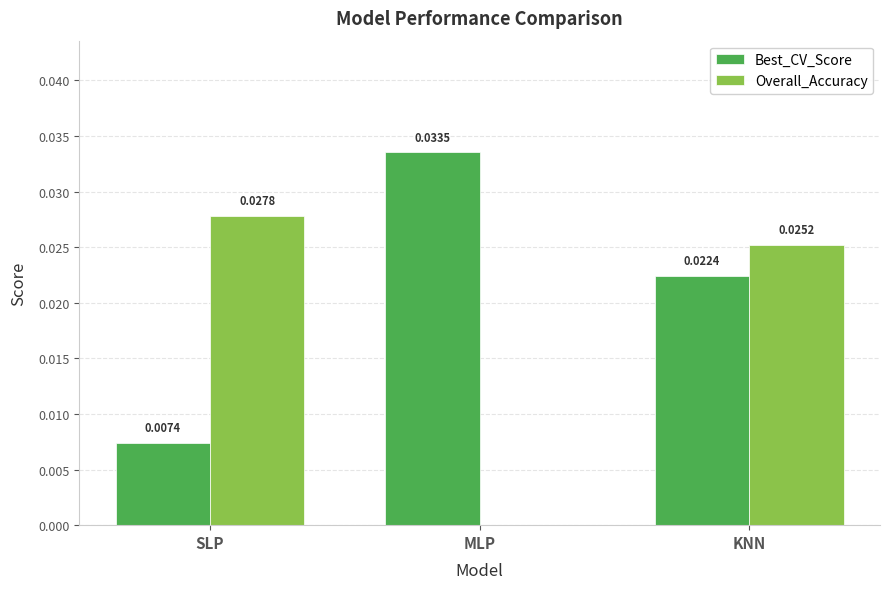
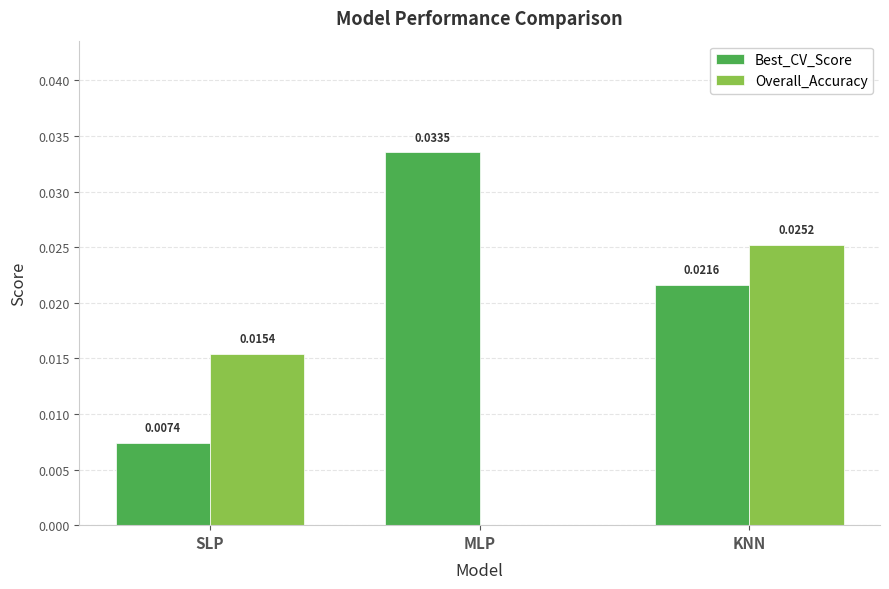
  {
    "Best_CV_Score": {
      "SLP": 0.0074,
      "MLP": 0.0335,
-     "KNN": 0.0224
+     "KNN": 0.0216
    },
    "Overall_Accuracy": {
-     "SLP": 0.0278,
+     "SLP": 0.0154,
      "KNN": 0.0252
    }
  }
